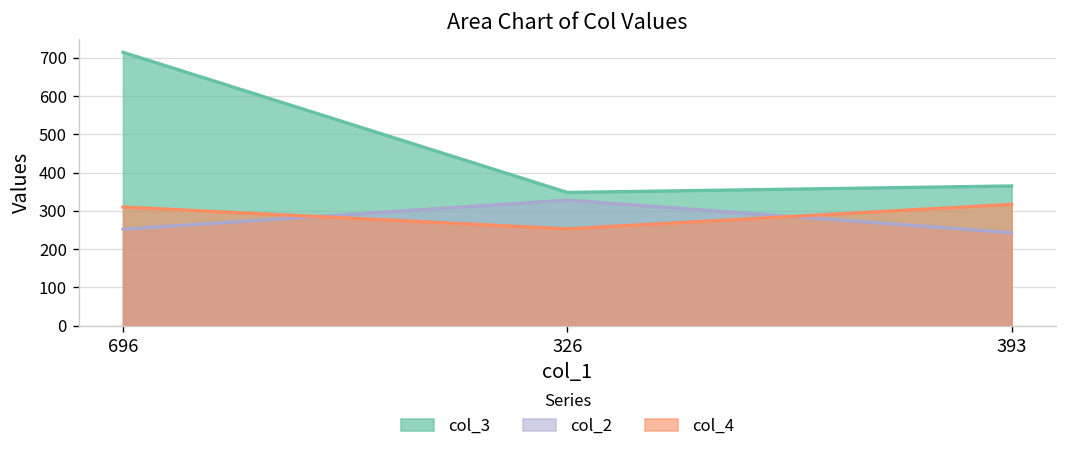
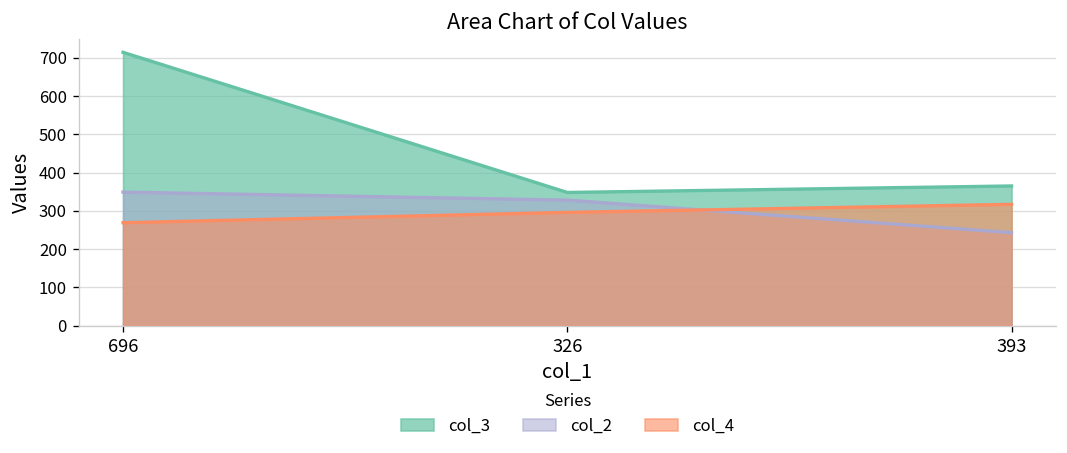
  {
    "col_3": {
      "696": 710,
      "326": 350,
      "393": 370
    },
    "col_2": {
-     "696": 250,
+     "696": 350,
      "326": 330,
      "393": 240
    },
    "col_4": {
-     "696": 310,
-     "326": 250,
+     "696": 270,
+     "326": 300,
      "393": 320
    }
  }
